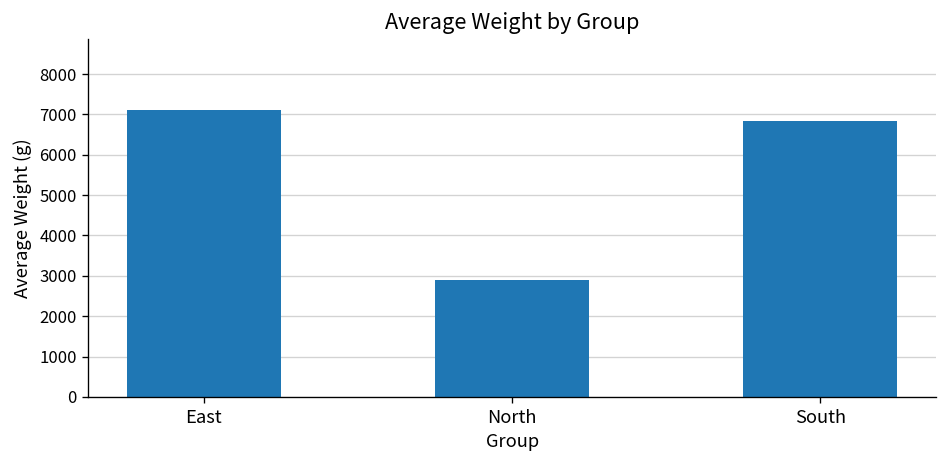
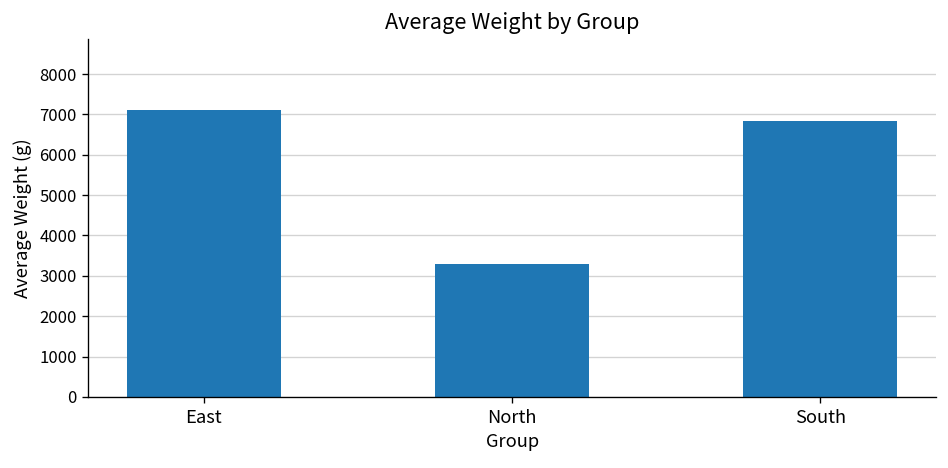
  {
    "East": 7100,
-   "North": 2900,
+   "North": 3300,
    "South": 6800
  }
